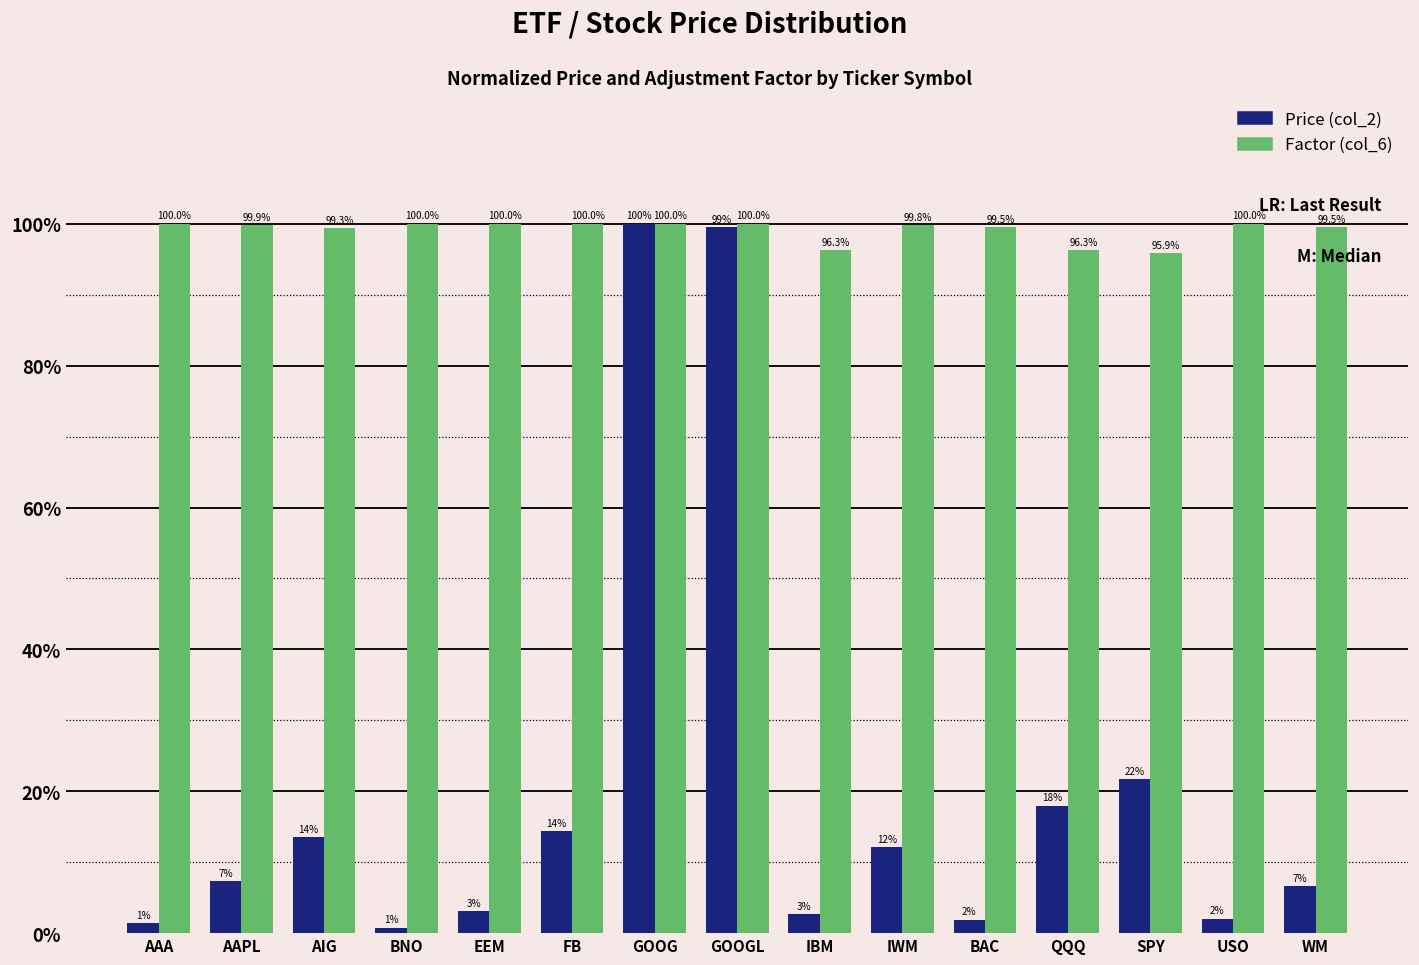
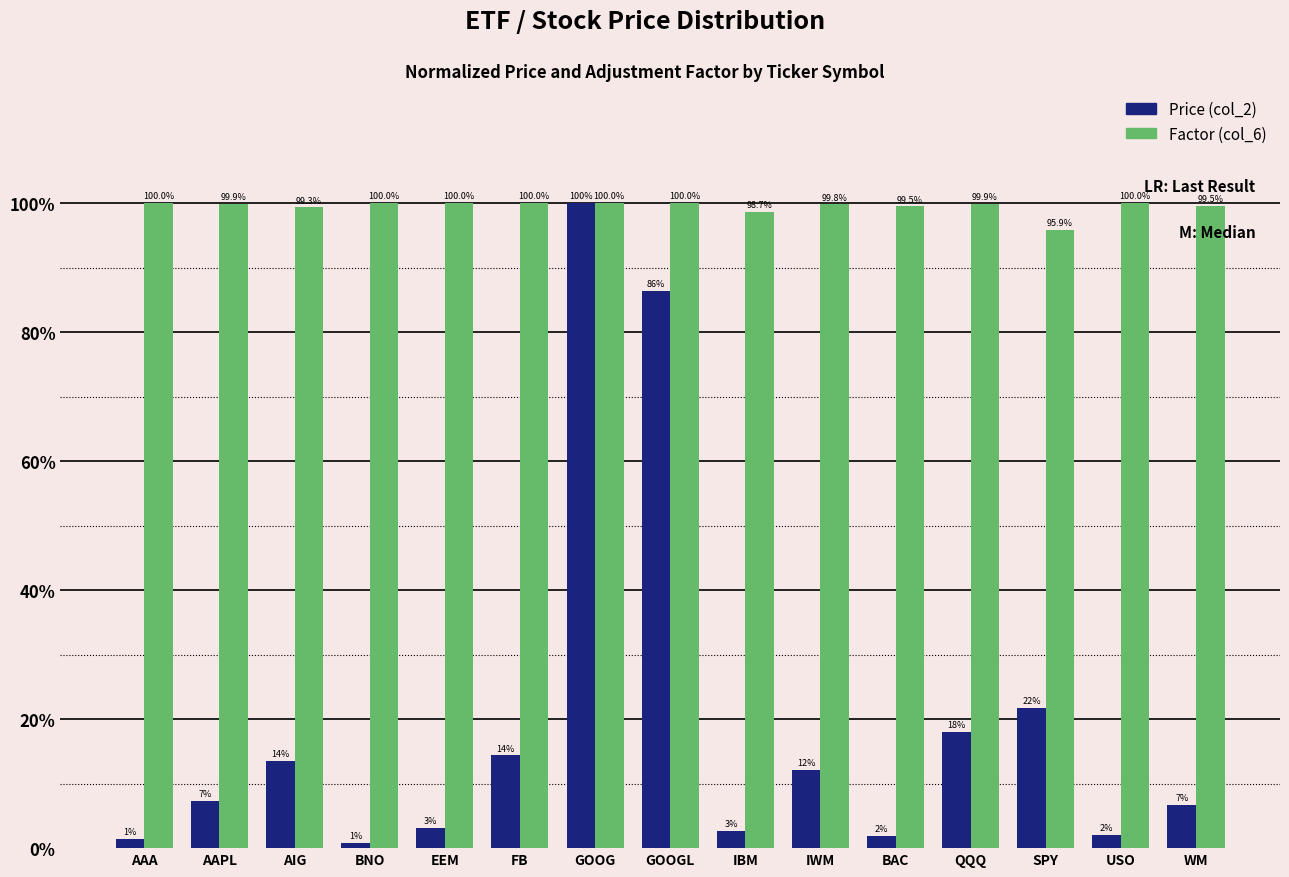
  {
    "Price (col_2)": {
      "AAA": "1%",
      "AAPL": "7%",
      "AIG": "14%",
      "BNO": "1%",
      "EEM": "3%",
      "FB": "14%",
      "GOOG": "100%",
-     "GOOGL": "99%",
+     "GOOGL": "86%",
      "IBM": "3%",
      "IWM": "12%",
      "BAC": "2%",
      "QQQ": "18%",
      "SPY": "22%",
      "USO": "2%",
      "WM": "7%"
    },
    "Factor (col_6)": {
      "AAA": "100.0%",
      "AAPL": "99.9%",
      "AIG": "99.3%",
      "BNO": "100.0%",
      "EEM": "100.0%",
      "FB": "100.0%",
      "GOOG": "100.0%",
      "GOOGL": "100.0%",
-     "IBM": "96.3%",
+     "IBM": "98.7%",
      "IWM": "99.8%",
      "BAC": "99.5%",
-     "QQQ": "96.3%",
+     "QQQ": "99.9%",
      "SPY": "95.9%",
      "USO": "100.0%",
      "WM": "99.5%"
    }
  }
